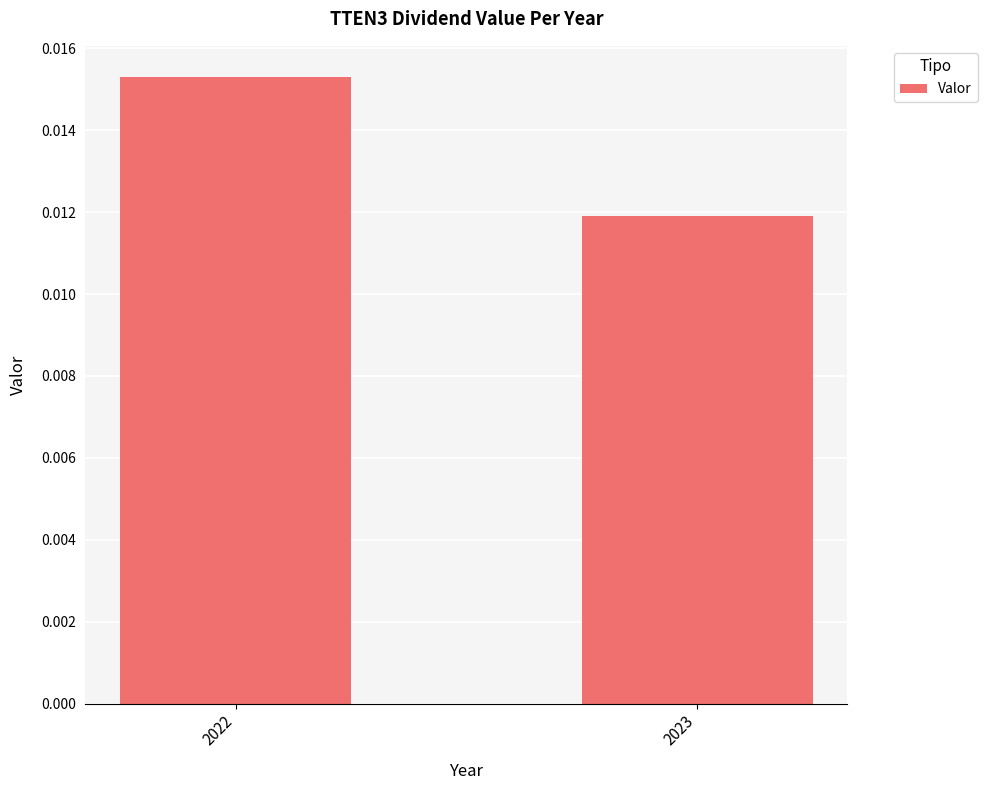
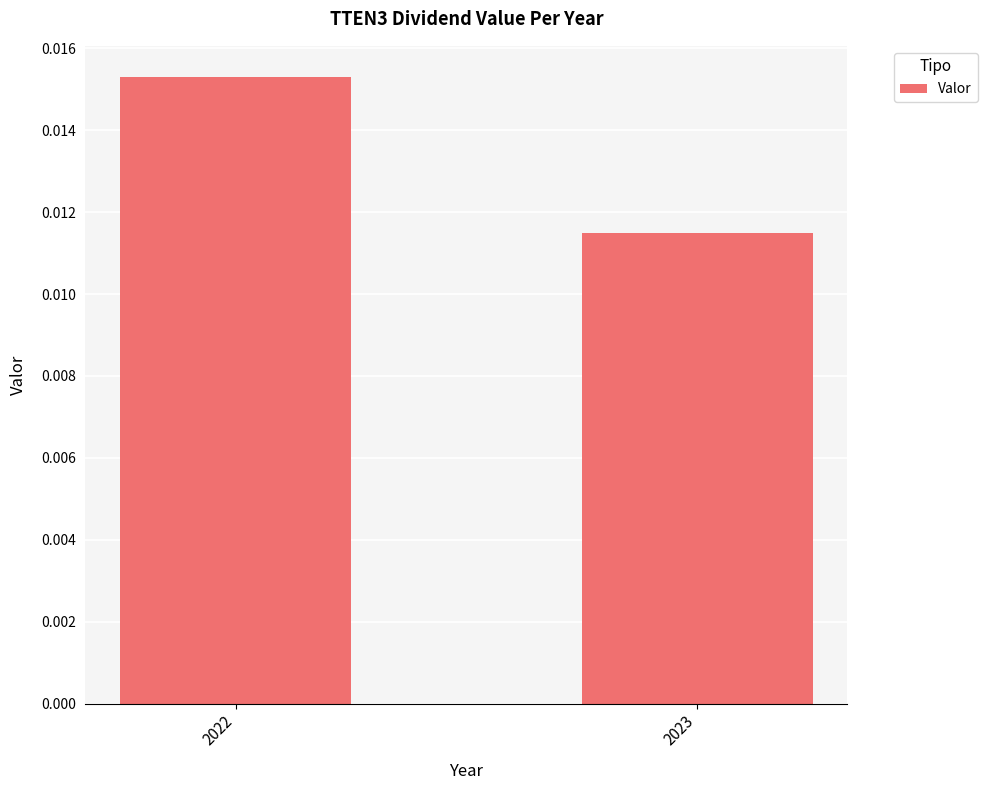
  {
    "2022": 0.0153,
-   "2023": 0.0119
+   "2023": 0.0115
  }
